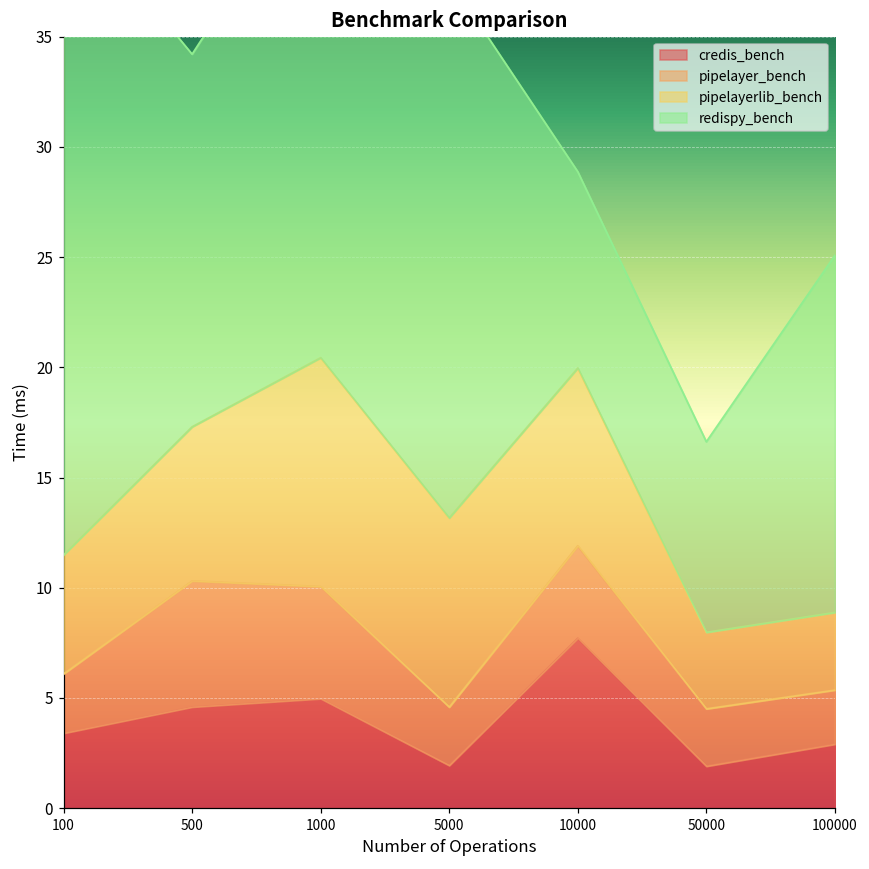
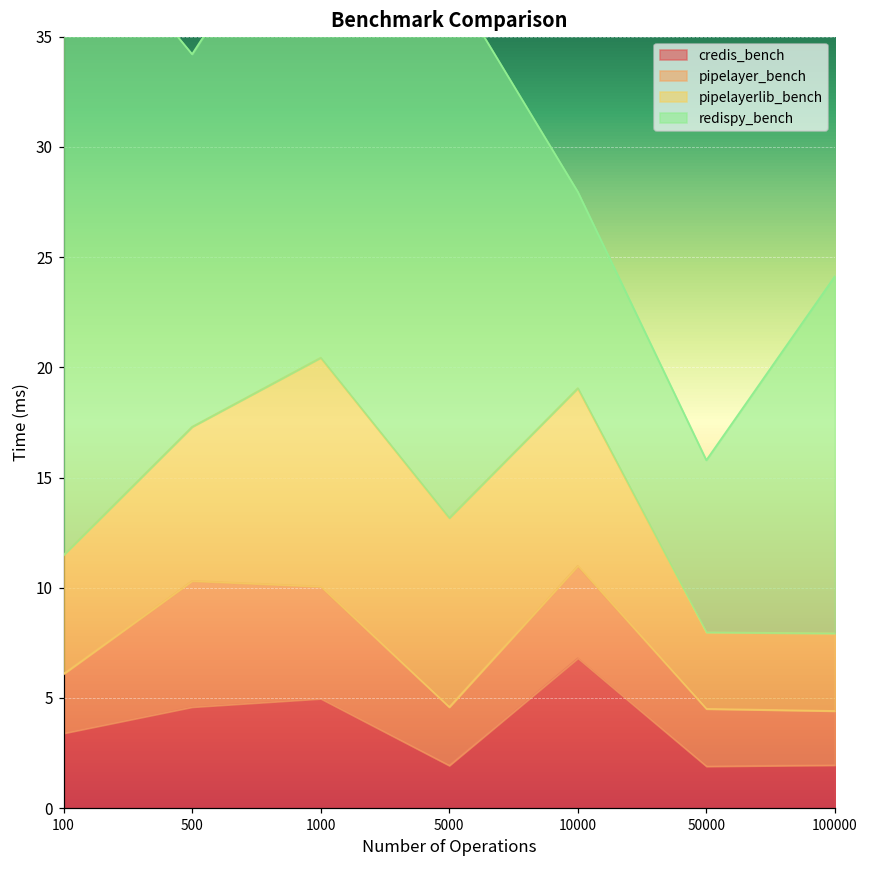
  {
    "credis_bench": {
      "100": 3.4,
      "500": 4.6,
      "1000": 5.0,
      "5000": 1.9,
-     "10000": 7.7,
+     "10000": 6.8,
      "50000": 1.9,
-     "100000": 2.9
+     "100000": 2.0
    },
    "redispy_bench": {
      "500": 16.9,
      "10000": 8.9,
-     "50000": 8.6,
+     "50000": 7.8,
      "100000": 16.2
    }
  }
